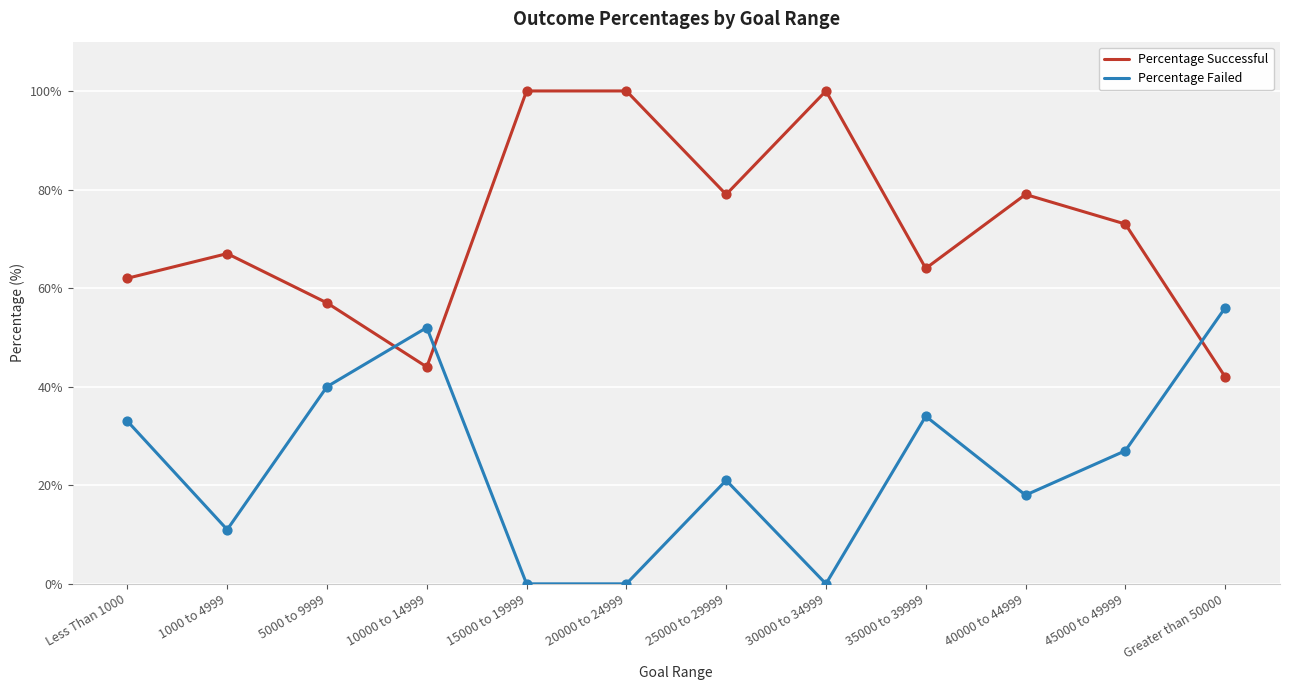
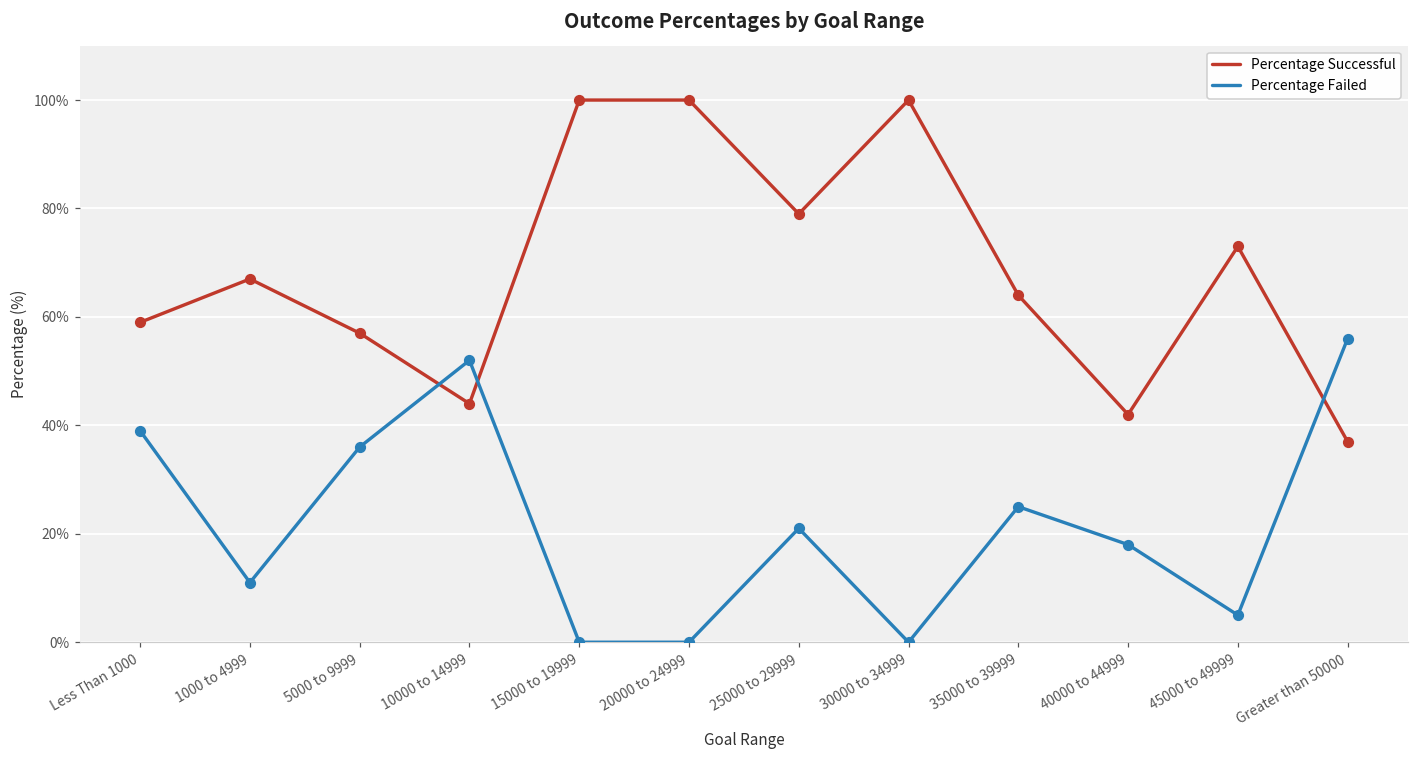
  {
    "Percentage Successful": {
-     "Less Than 1000": "62%",
+     "Less Than 1000": "59%",
      "1000 to 4999": "67%",
      "5000 to 9999": "57%",
      "10000 to 14999": "44%",
      "15000 to 19999": "100%",
      "20000 to 24999": "100%",
      "25000 to 29999": "79%",
      "30000 to 34999": "100%",
      "35000 to 39999": "64%",
-     "40000 to 44999": "79%",
+     "40000 to 44999": "42%",
      "45000 to 49999": "73%",
-     "Greater than 50000": "42%"
+     "Greater than 50000": "37%"
    },
    "Percentage Failed": {
-     "Less Than 1000": "33%",
+     "Less Than 1000": "39%",
      "1000 to 4999": "11%",
-     "5000 to 9999": "40%",
+     "5000 to 9999": "36%",
      "10000 to 14999": "52%",
      "15000 to 19999": "0%",
      "20000 to 24999": "0%",
      "25000 to 29999": "21%",
      "30000 to 34999": "0%",
-     "35000 to 39999": "34%",
+     "35000 to 39999": "25%",
      "40000 to 44999": "18%",
-     "45000 to 49999": "27%",
+     "45000 to 49999": "5%",
      "Greater than 50000": "56%"
    }
  }
